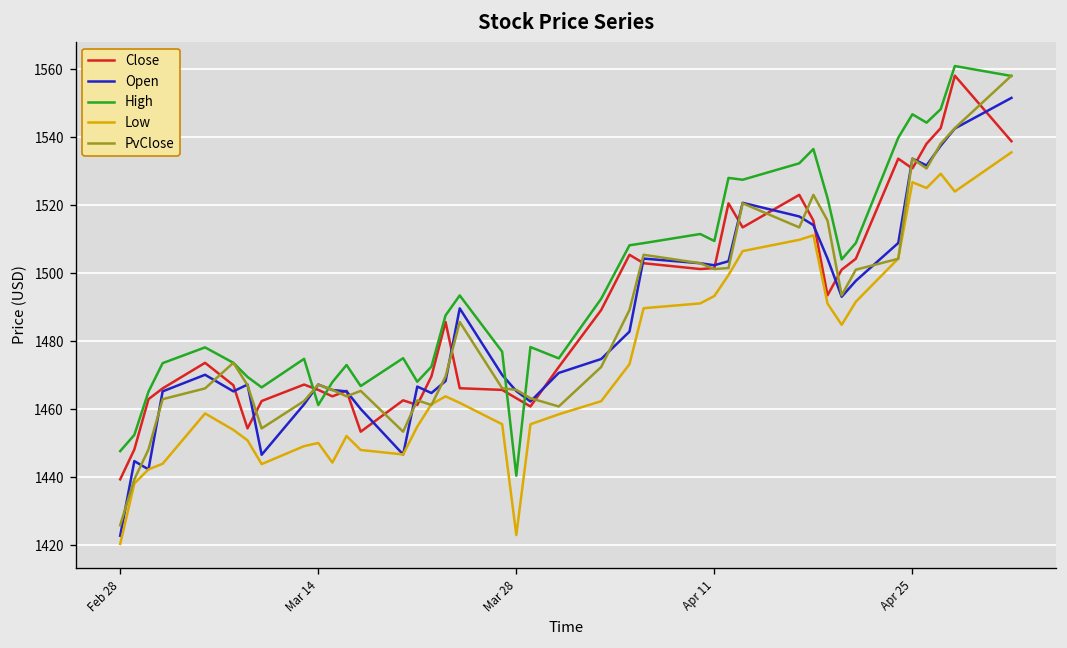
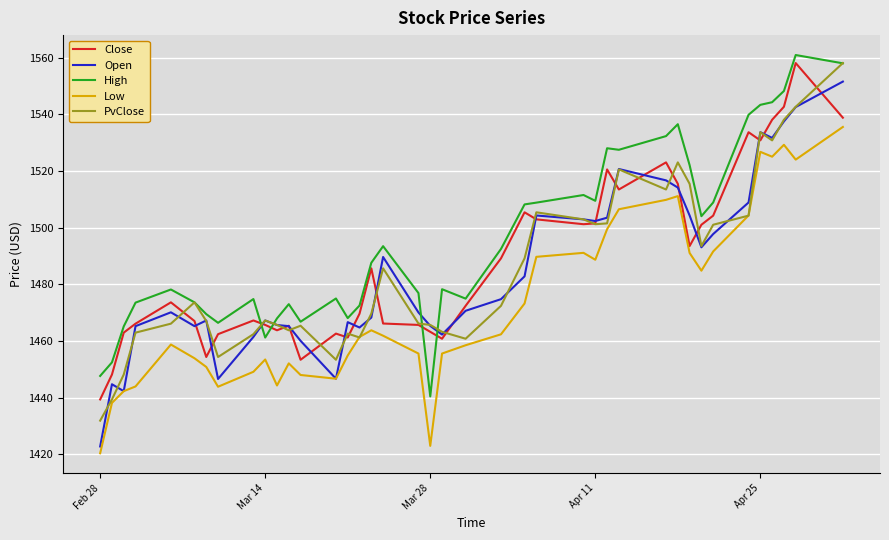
  {
    "Close": {
      "Feb 28": 1439,
      "Mar 14": 1466,
      "Mar 28": 1463,
      "Apr 25": 1531
    },
    "Open": {
      "Feb 28": 1423
    },
    "High": {
      "Feb 28": 1448,
      "Mar 14": 1461,
      "Mar 28": 1440,
      "Apr 11": 1510,
-     "Apr 25": 1547
+     "Apr 25": 1543
    },
    "Low": {
      "Feb 28": 1420,
-     "Mar 14": 1450,
+     "Mar 14": 1453,
      "Mar 28": 1423,
-     "Apr 11": 1493,
+     "Apr 11": 1489,
      "Apr 25": 1527
    },
    "PvClose": {
-     "Feb 28": 1426
+     "Feb 28": 1432
    }
  }
